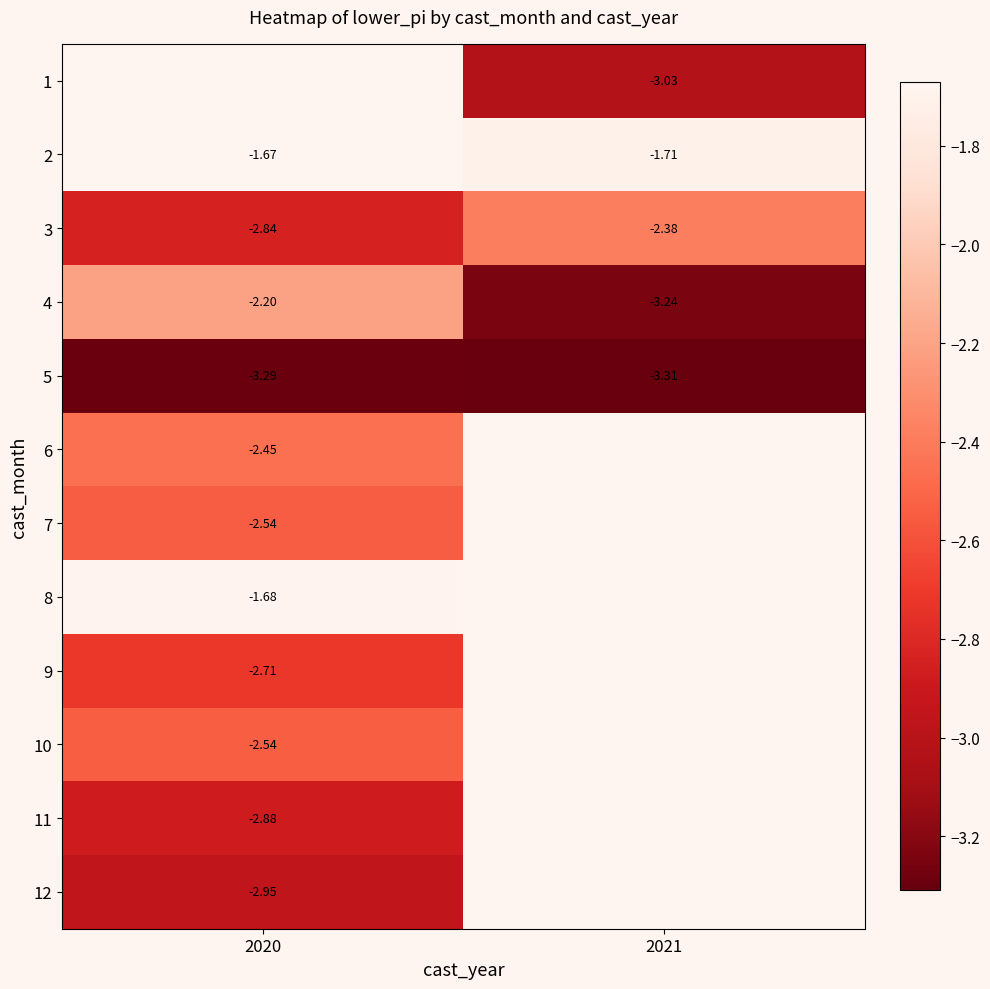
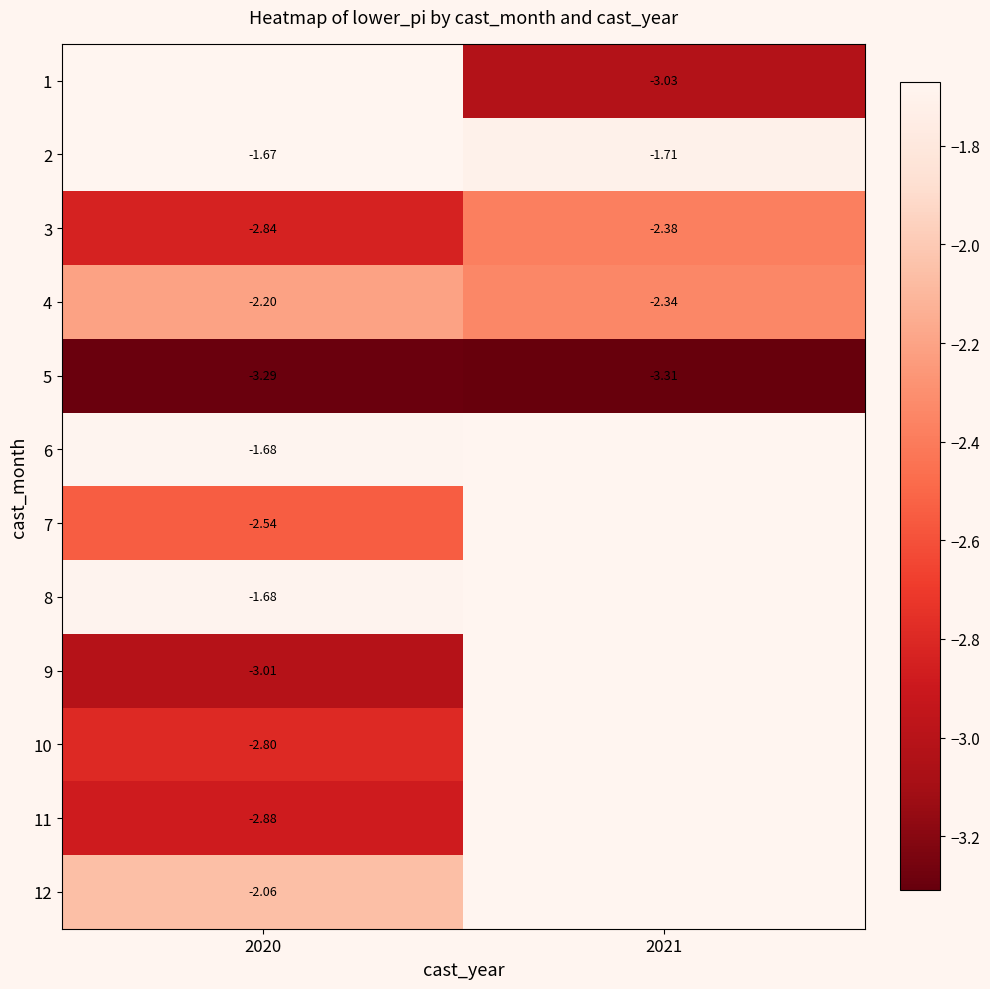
  {
    "1": {
      "2021": -3.03
    },
    "2": {
      "2020": -1.67,
      "2021": -1.71
    },
    "3": {
      "2020": -2.84,
      "2021": -2.38
    },
    "4": {
      "2020": -2.20,
-     "2021": -3.24
+     "2021": -2.34
    },
    "5": {
      "2020": -3.29,
      "2021": -3.31
    },
    "6": {
-     "2020": -2.45
+     "2020": -1.68
    },
    "7": {
      "2020": -2.54
    },
    "8": {
      "2020": -1.68
    },
    "9": {
-     "2020": -2.71
+     "2020": -3.01
    },
    "10": {
-     "2020": -2.54
+     "2020": -2.80
    },
    "11": {
      "2020": -2.88
    },
    "12": {
-     "2020": -2.95
+     "2020": -2.06
    }
  }
